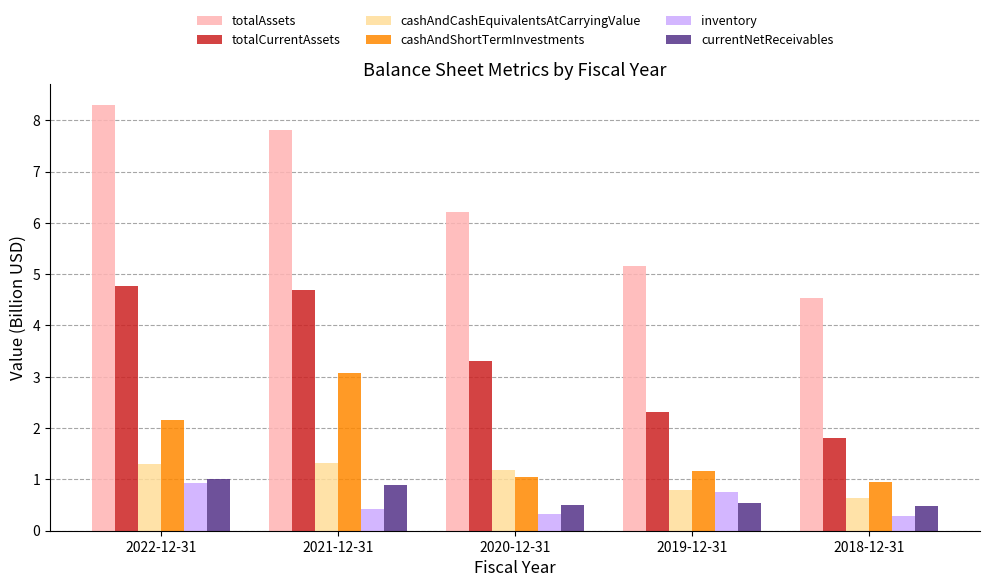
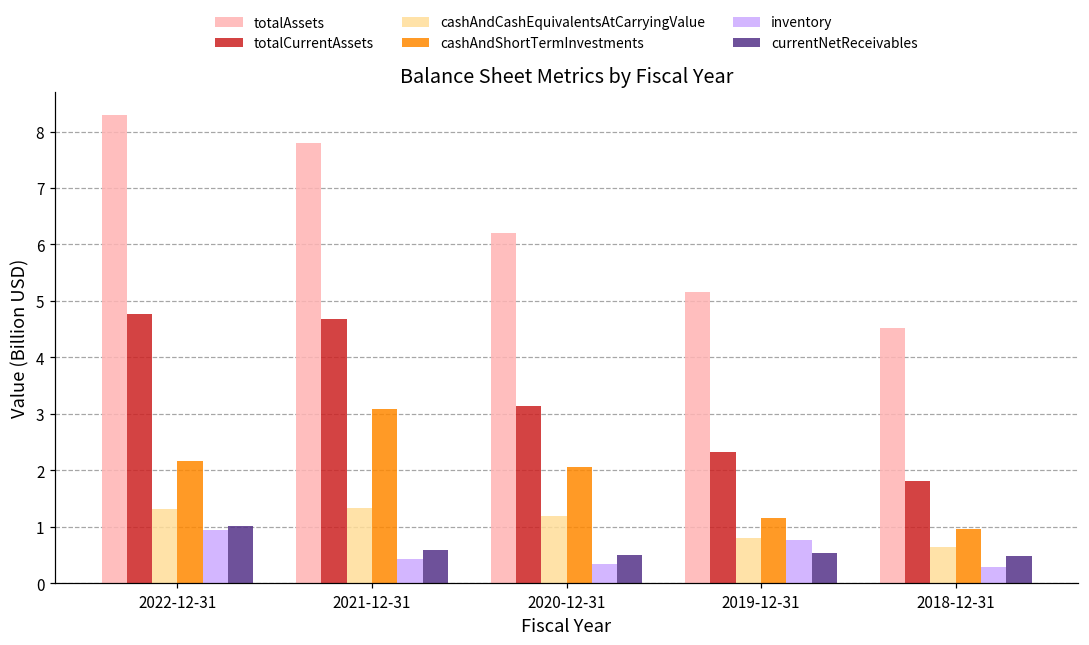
  {
    "totalCurrentAssets": {
      "2022-12-31": 4.8,
      "2021-12-31": 4.7,
-     "2020-12-31": 3.3,
+     "2020-12-31": 3.1,
      "2019-12-31": 2.3,
      "2018-12-31": 1.8
    },
    "cashAndShortTermInvestments": {
      "2022-12-31": 2.2,
      "2021-12-31": 3.1,
-     "2020-12-31": 1.0,
+     "2020-12-31": 2.1,
      "2019-12-31": 1.2,
      "2018-12-31": 1.0
    },
    "inventory": {
      "2022-12-31": 0.9,
      "2021-12-31": 0.4,
      "2020-12-31": 0.3,
      "2019-12-31": 0.8,
      "2018-12-31": 0.3
    },
    "currentNetReceivables": {
      "2022-12-31": 1.0,
-     "2021-12-31": 0.9,
+     "2021-12-31": 0.6,
      "2020-12-31": 0.5,
      "2019-12-31": 0.5,
      "2018-12-31": 0.5
    }
  }
